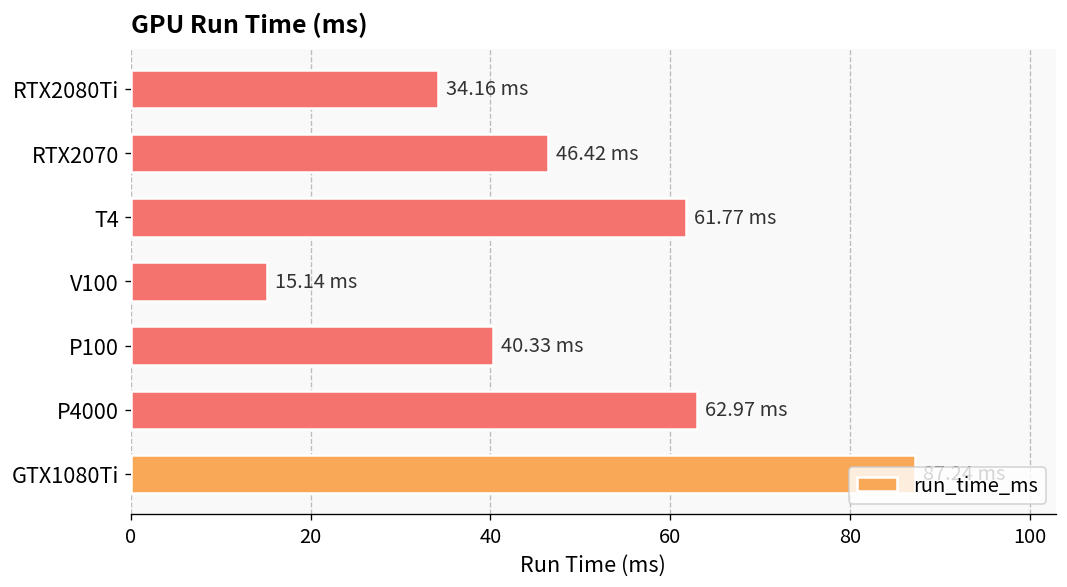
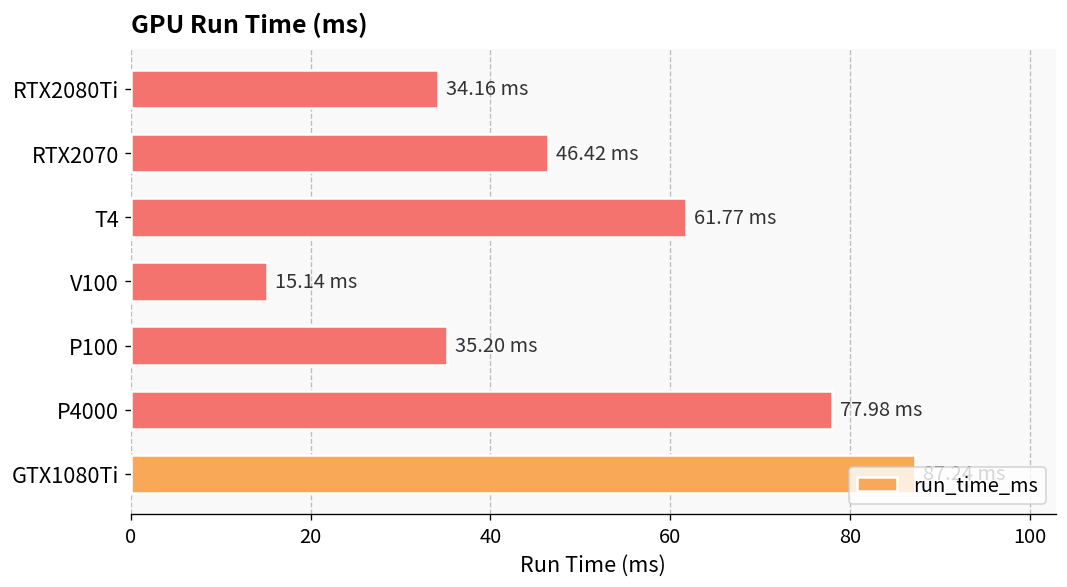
  {
    "RTX2080Ti": 34.16,
    "RTX2070": 46.42,
    "T4": 61.77,
    "V100": 15.14,
-   "P100": 40.33,
-   "P4000": 62.97
+   "P100": 35.20,
+   "P4000": 77.98
  }
